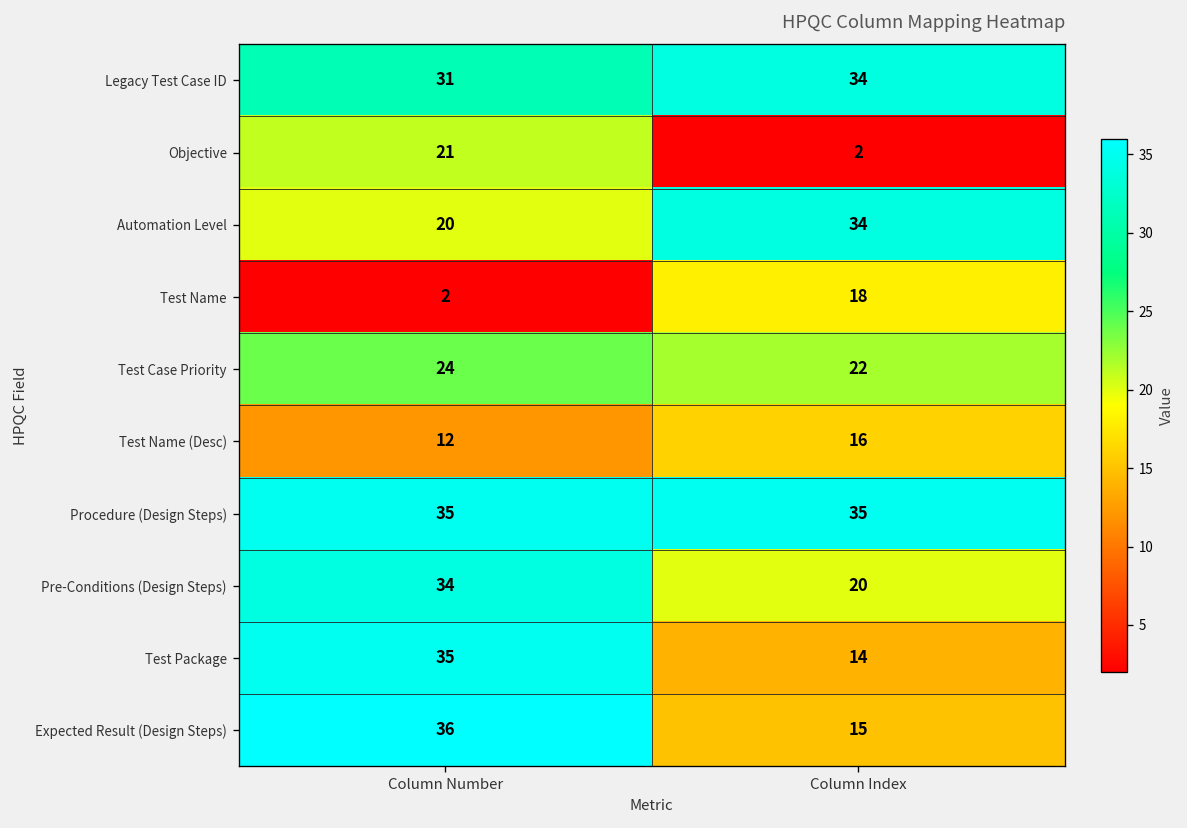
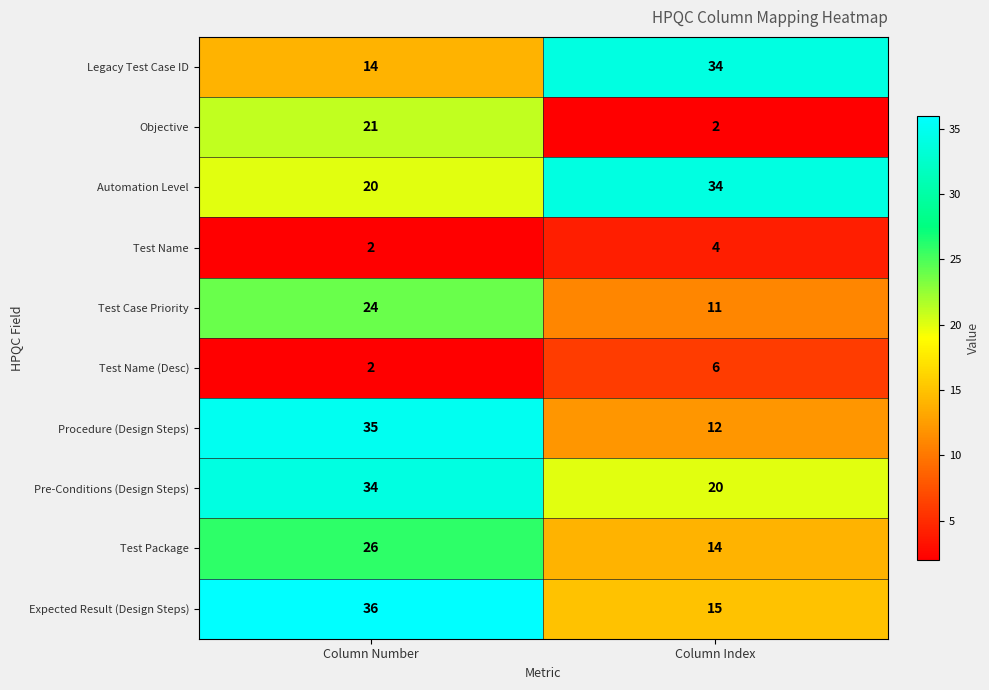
  {
    "Legacy Test Case ID": {
-     "Column Number": 31,
+     "Column Number": 14,
      "Column Index": 34
    },
    "Objective": {
      "Column Number": 21,
      "Column Index": 2
    },
    "Automation Level": {
      "Column Number": 20,
      "Column Index": 34
    },
    "Test Name": {
      "Column Number": 2,
-     "Column Index": 18
+     "Column Index": 4
    },
    "Test Case Priority": {
      "Column Number": 24,
-     "Column Index": 22
+     "Column Index": 11
    },
    "Test Name (Desc)": {
-     "Column Number": 12,
-     "Column Index": 16
+     "Column Number": 2,
+     "Column Index": 6
    },
    "Procedure (Design Steps)": {
      "Column Number": 35,
-     "Column Index": 35
+     "Column Index": 12
    },
    "Pre-Conditions (Design Steps)": {
      "Column Number": 34,
      "Column Index": 20
    },
    "Test Package": {
-     "Column Number": 35,
+     "Column Number": 26,
      "Column Index": 14
    },
    "Expected Result (Design Steps)": {
      "Column Number": 36,
      "Column Index": 15
    }
  }
